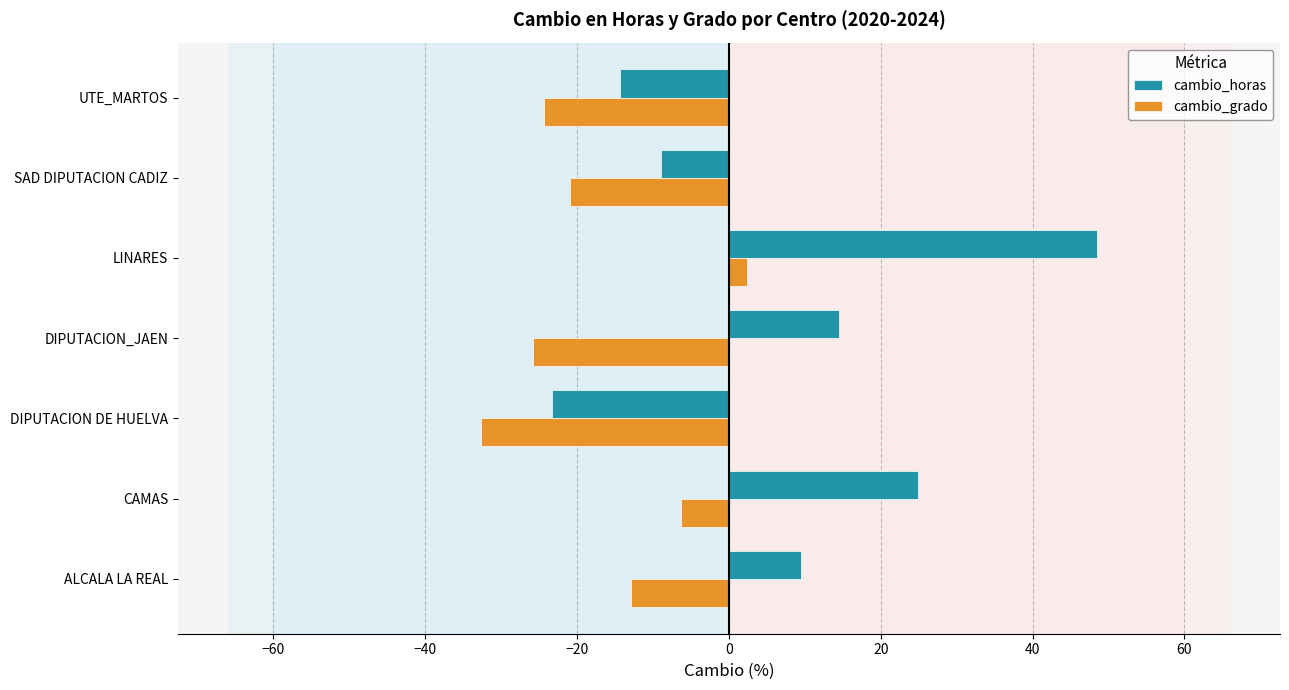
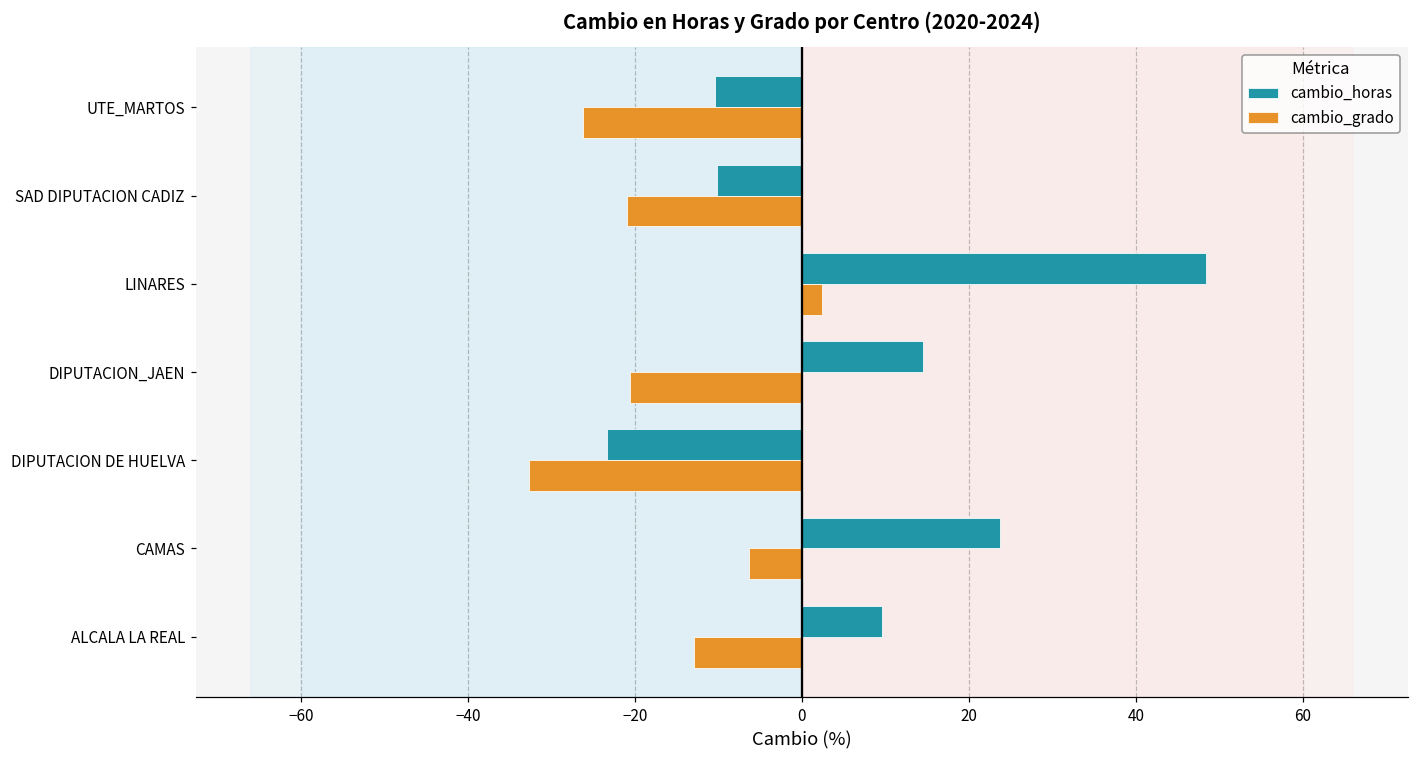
  {
    "cambio_horas": {
-     "UTE_MARTOS": -14,
-     "SAD DIPUTACION CADIZ": -9,
+     "UTE_MARTOS": -10,
+     "SAD DIPUTACION CADIZ": -10,
      "LINARES": 48,
      "DIPUTACION_JAEN": 14,
      "DIPUTACION DE HUELVA": -23,
-     "CAMAS": 25,
+     "CAMAS": 24,
      "ALCALA LA REAL": 10
    },
    "cambio_grado": {
-     "UTE_MARTOS": -24,
+     "UTE_MARTOS": -26,
      "SAD DIPUTACION CADIZ": -21,
      "LINARES": 2,
-     "DIPUTACION_JAEN": -26,
+     "DIPUTACION_JAEN": -21,
      "DIPUTACION DE HUELVA": -33,
      "CAMAS": -6,
      "ALCALA LA REAL": -13
    }
  }
